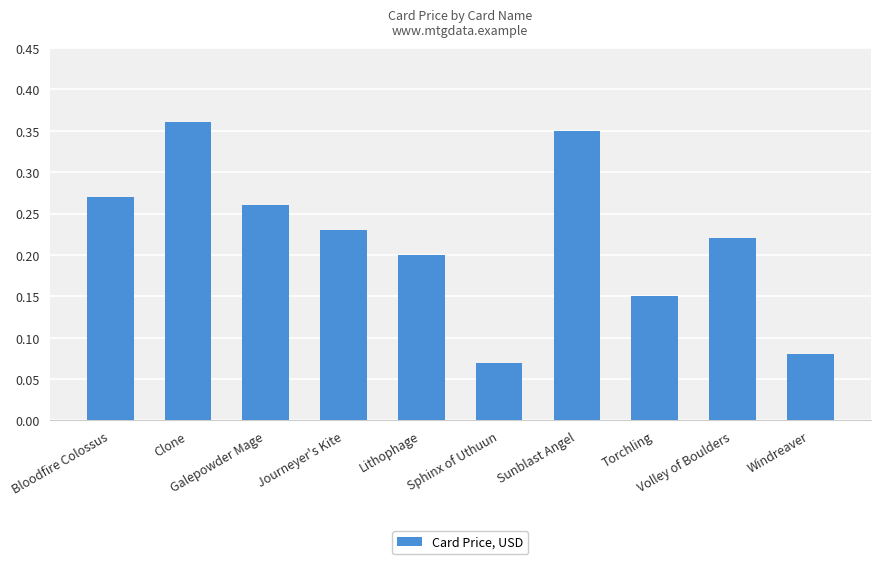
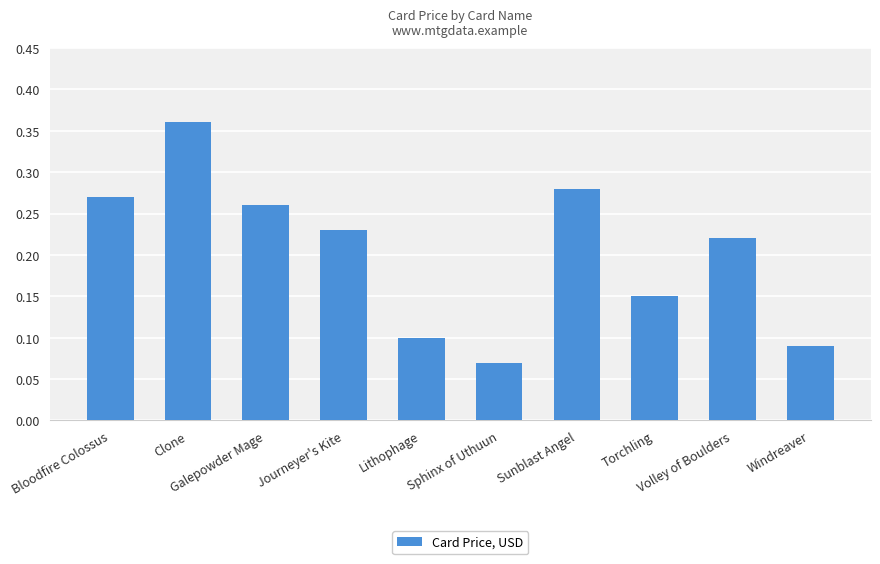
  {
    "Bloodfire Colossus": 0.27,
    "Clone": 0.36,
    "Galepowder Mage": 0.26,
    "Journeyer's Kite": 0.23,
-   "Lithophage": 0.2,
+   "Lithophage": 0.1,
    "Sphinx of Uthuun": 0.07,
-   "Sunblast Angel": 0.35,
+   "Sunblast Angel": 0.28,
    "Torchling": 0.15,
    "Volley of Boulders": 0.22,
-   "Windreaver": 0.08
+   "Windreaver": 0.09
  }
